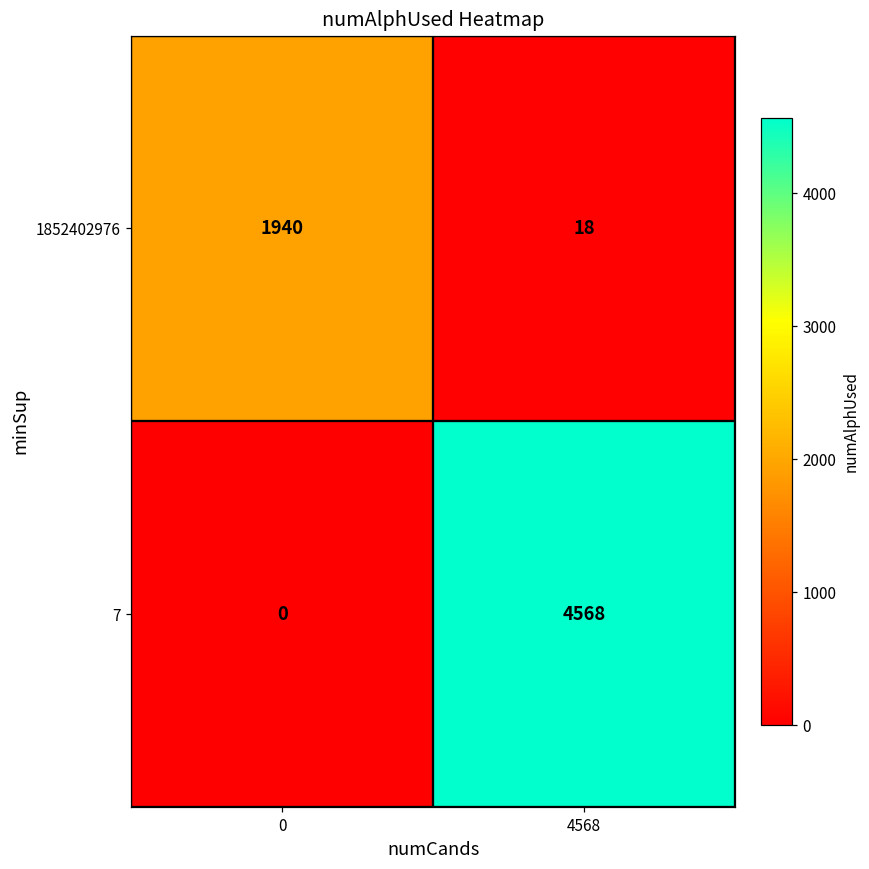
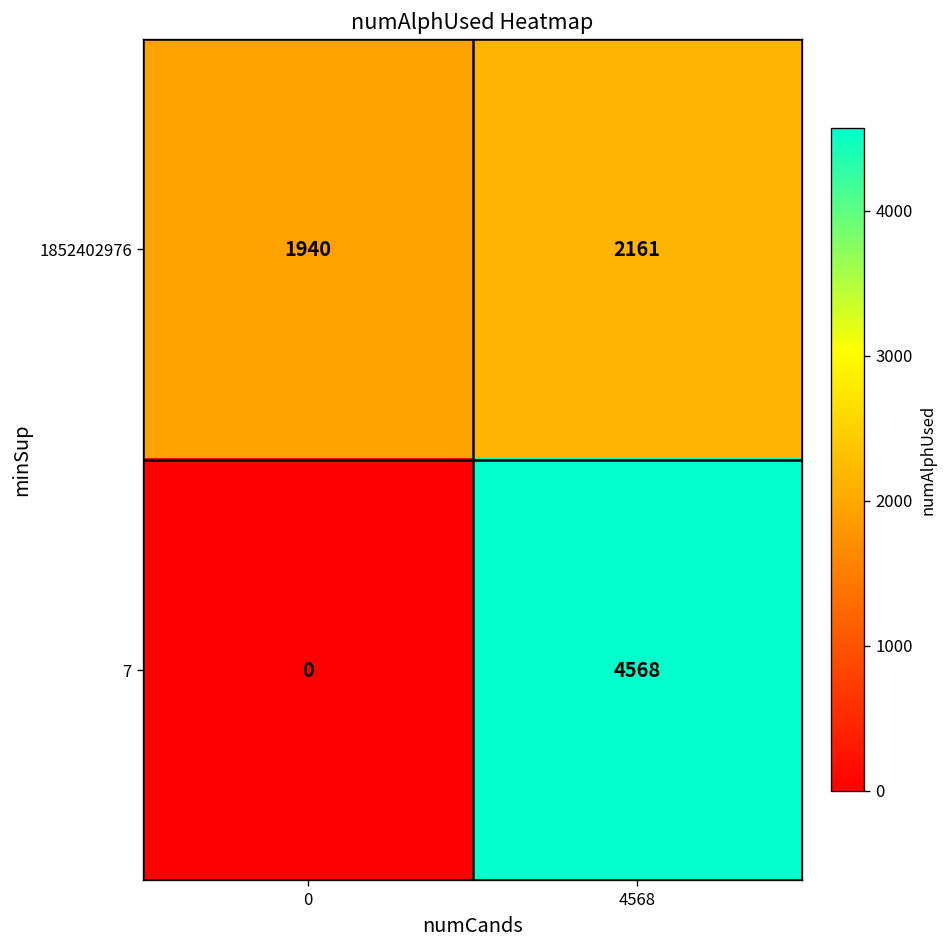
  {
    "1852402976": {
      "0": 1940,
-     "4568": 18
+     "4568": 2161
    },
    "7": {
      "0": 0,
      "4568": 4568
    }
  }
